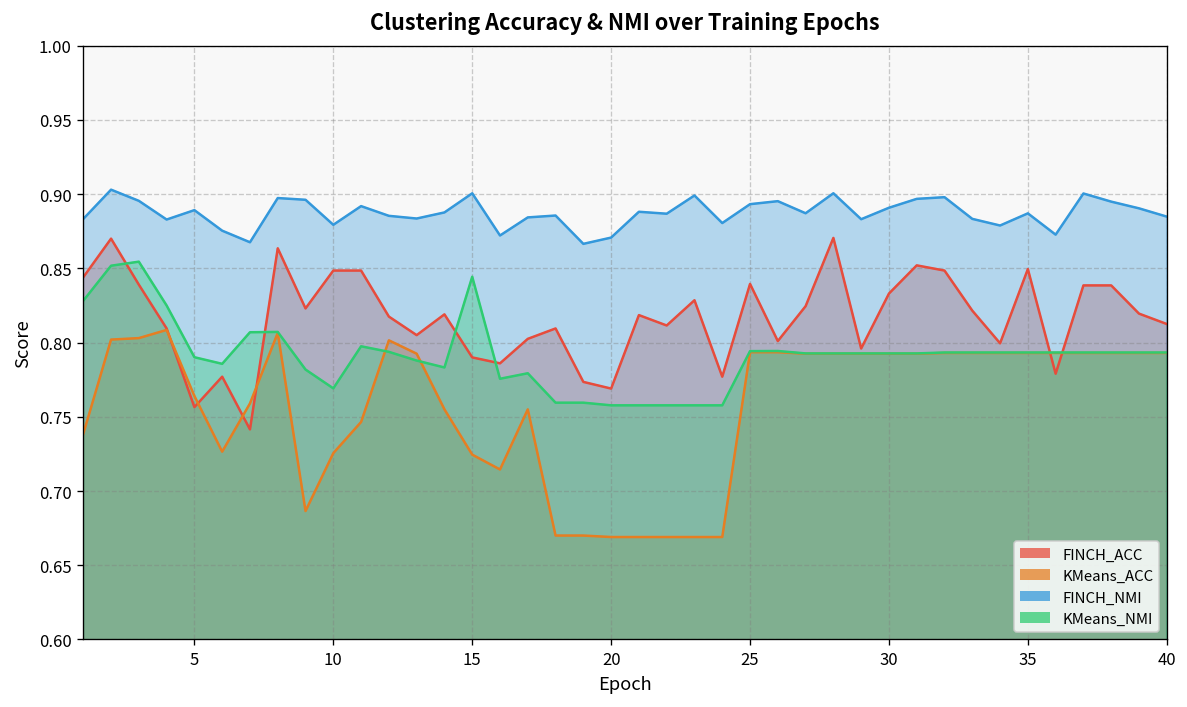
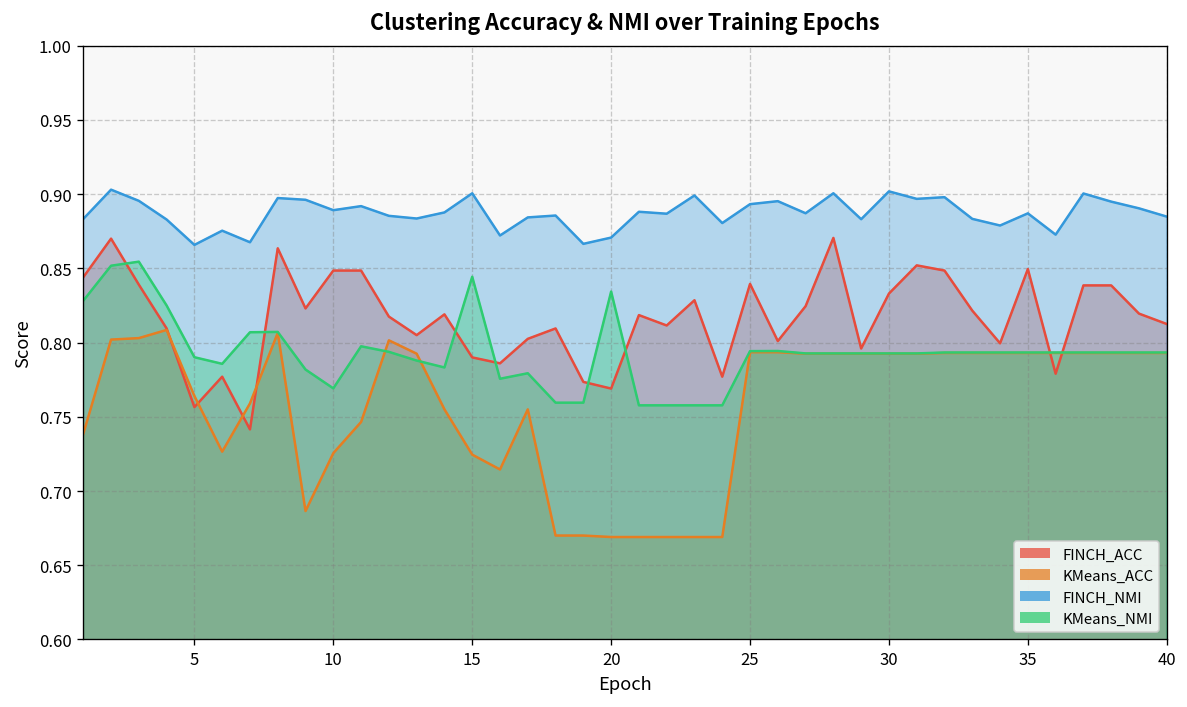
  {
    "FINCH_NMI": {
-     "5": 0.889,
-     "10": 0.879,
+     "5": 0.866,
+     "10": 0.889,
      "15": 0.901,
      "20": 0.871,
      "25": 0.893,
-     "30": 0.891,
+     "30": 0.902,
      "35": 0.887,
      "40": 0.885
    },
    "KMeans_NMI": {
      "5": 0.790,
      "10": 0.769,
      "15": 0.844,
-     "20": 0.758
+     "20": 0.834
    }
  }
